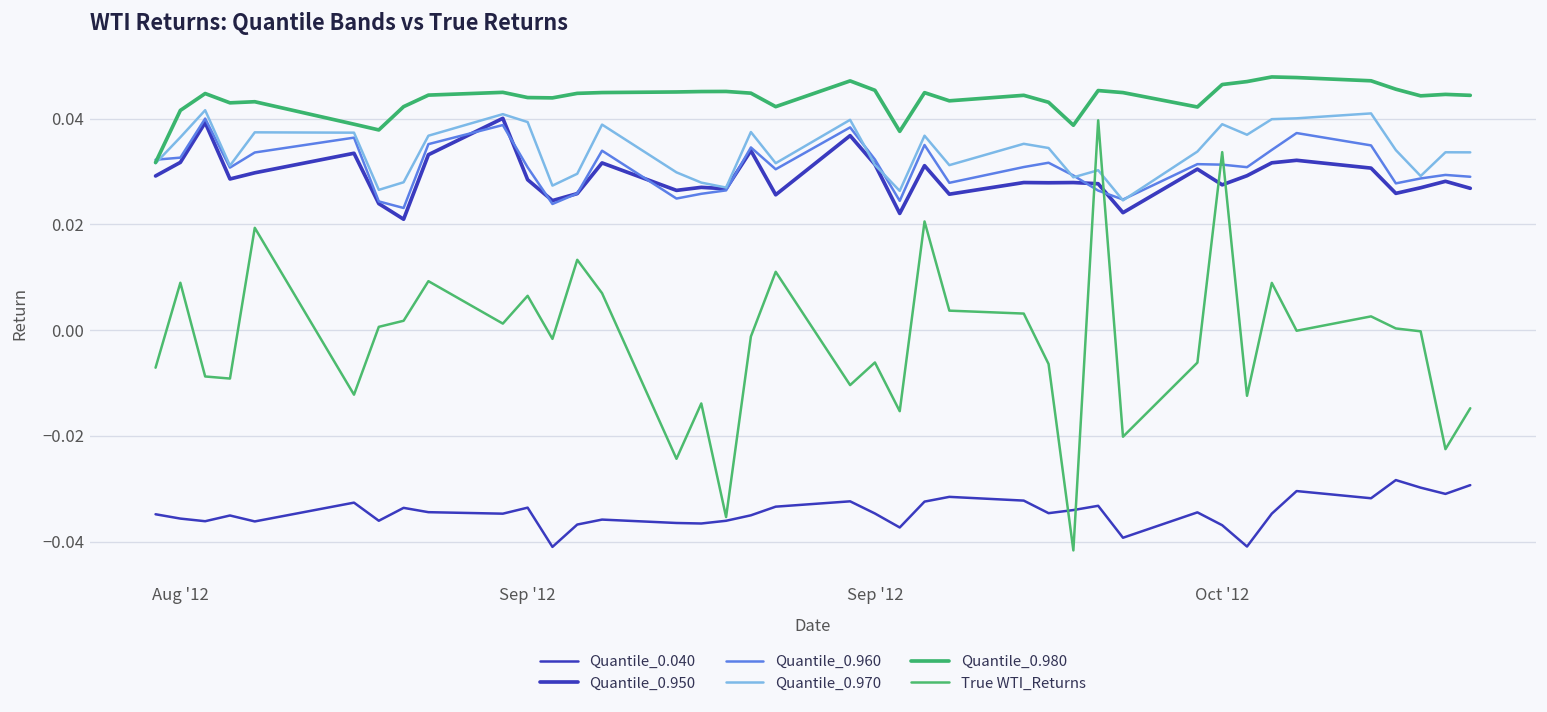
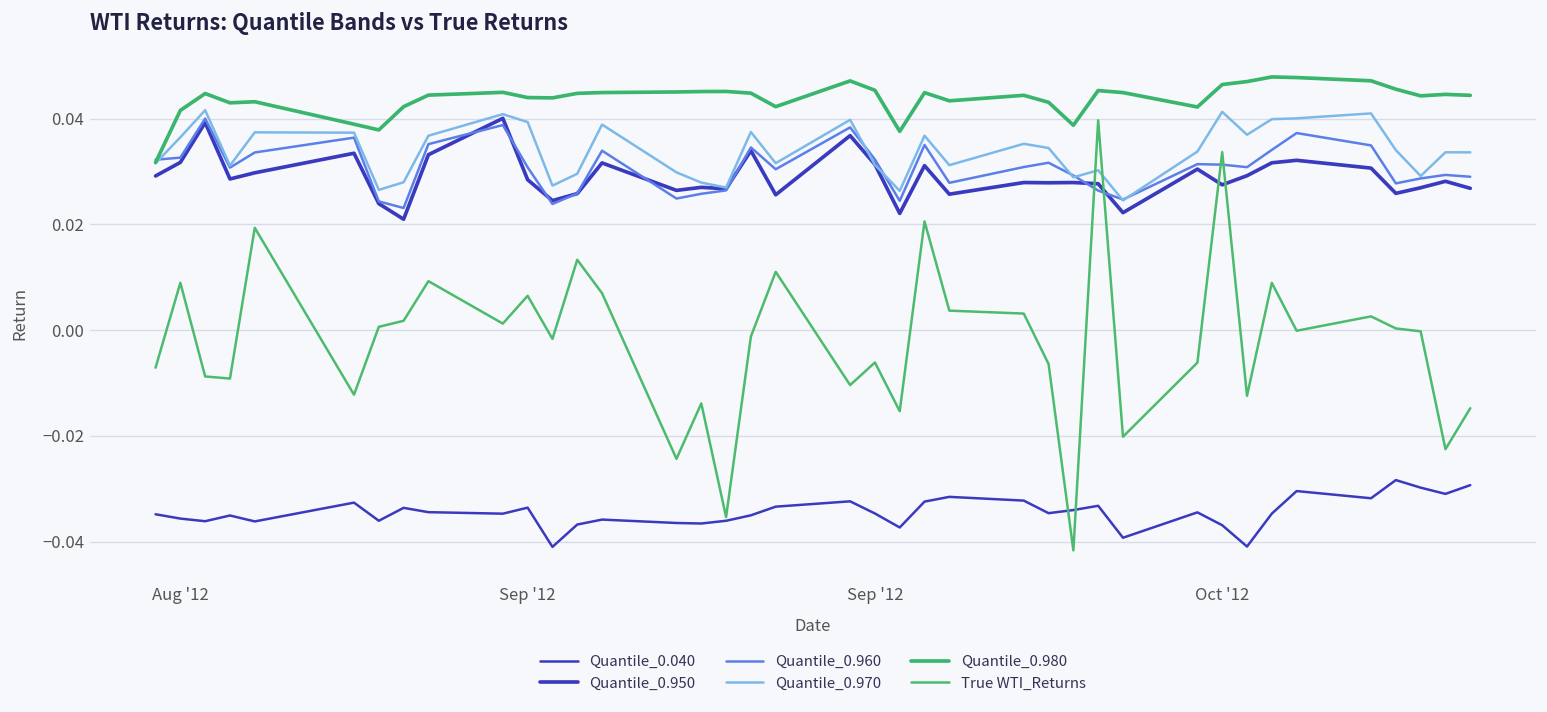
  {
    "Quantile_0.960": {
      "Aug '12": 0.033,
      "Oct '12": 0.031
    },
    "Quantile_0.970": {
      "Aug '12": 0.036,
-     "Oct '12": 0.039
+     "Oct '12": 0.041
    }
  }
